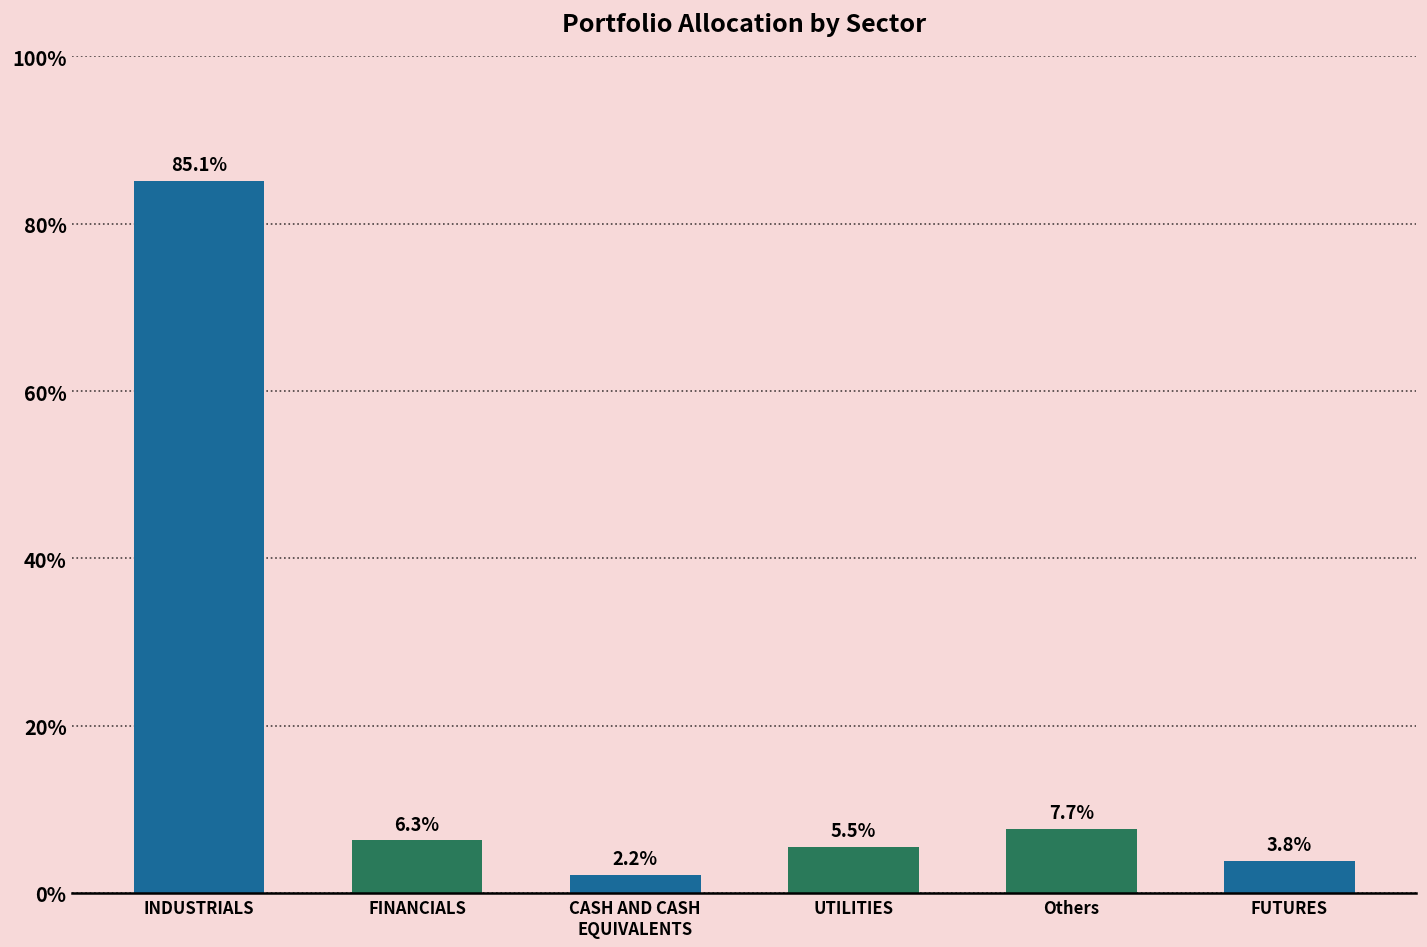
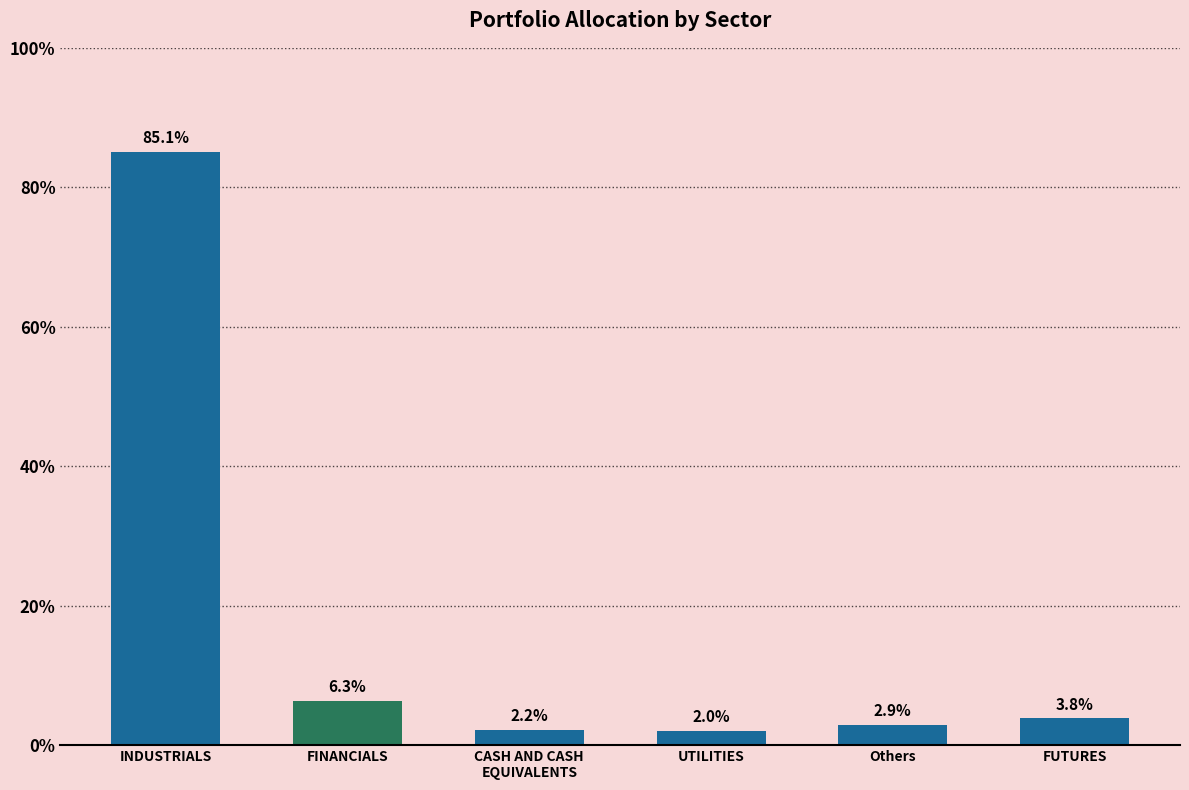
  {
    "INDUSTRIALS": "85.1%",
    "FINANCIALS": "6.3%",
    "CASH AND CASH EQUIVALENTS": "2.2%",
-   "UTILITIES": "5.5%",
-   "Others": "7.7%",
+   "UTILITIES": "2.0%",
+   "Others": "2.9%",
    "FUTURES": "3.8%"
  }
